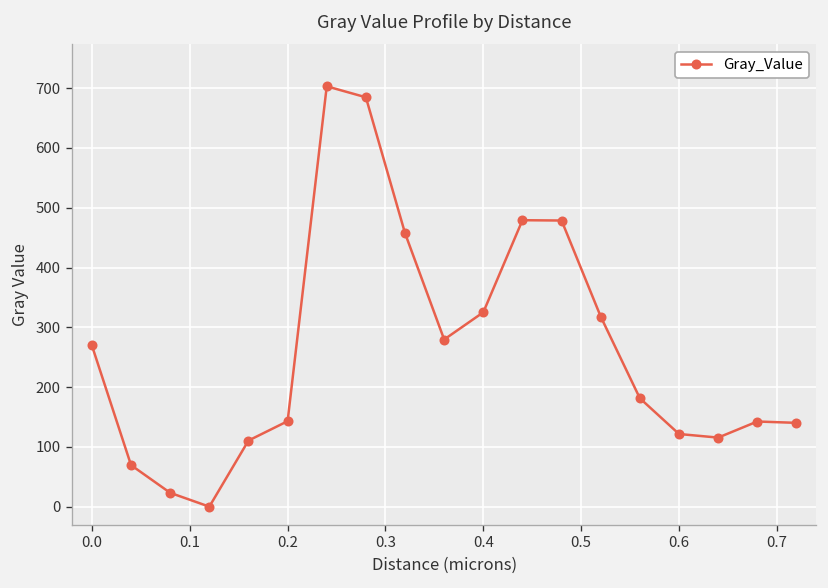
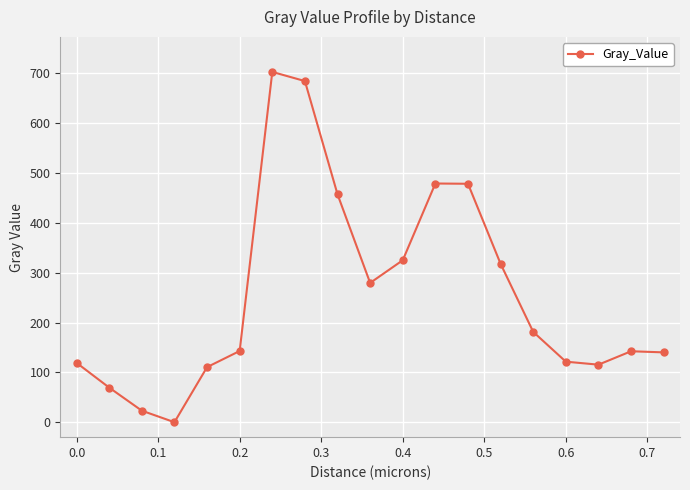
  {
-   "0.0": 270,
+   "0.0": 120,
    "0.2": 140,
    "0.4": 330,
    "0.6": 120
  }
